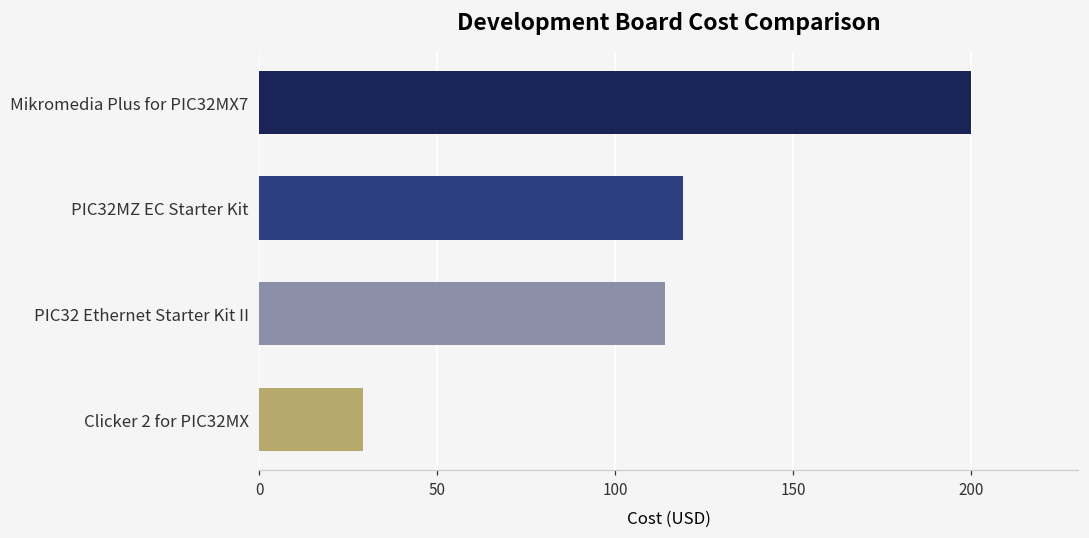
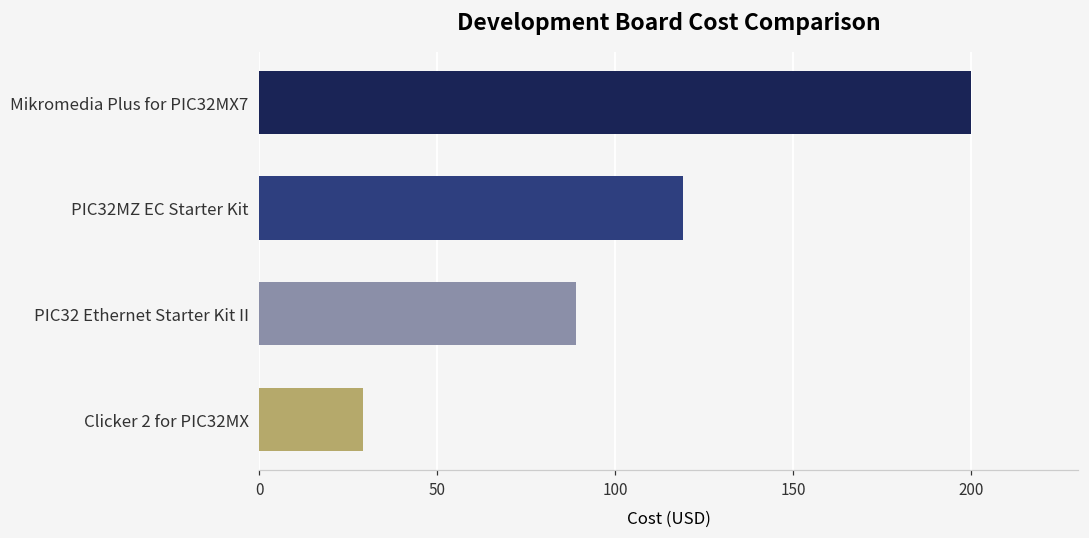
  {
    "Mikromedia Plus for PIC32MX7": 200,
    "PIC32MZ EC Starter Kit": 119,
-   "PIC32 Ethernet Starter Kit II": 114,
+   "PIC32 Ethernet Starter Kit II": 89,
    "Clicker 2 for PIC32MX": 29
  }
